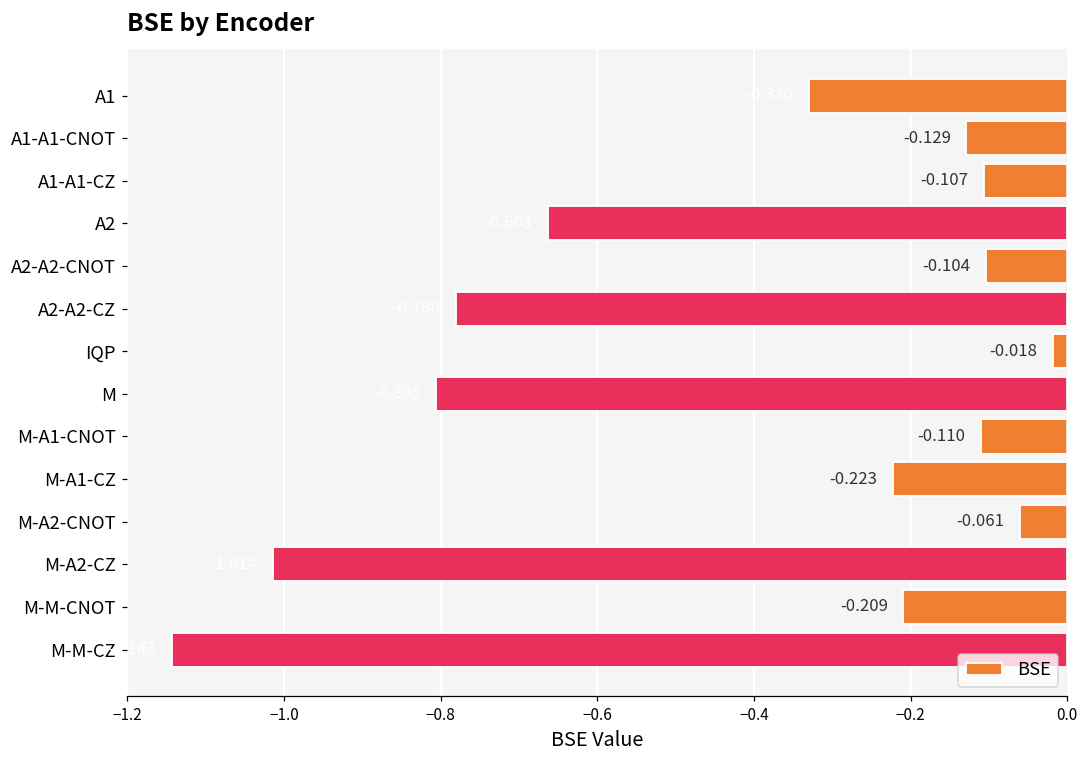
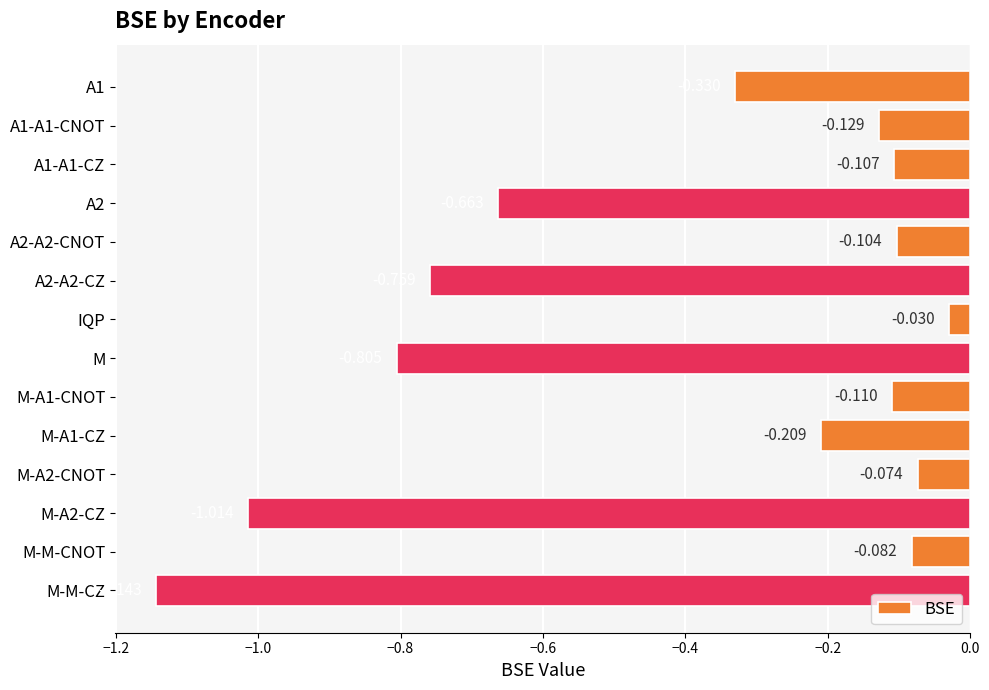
  {
    "A1-A1-CNOT": -0.129,
    "A1-A1-CZ": -0.107,
    "A2-A2-CNOT": -0.104,
-   "A2-A2-CZ": -0.78,
-   "IQP": -0.018,
+   "A2-A2-CZ": -0.76,
+   "IQP": -0.030,
    "M-A1-CNOT": -0.110,
-   "M-A1-CZ": -0.223,
-   "M-A2-CNOT": -0.061,
-   "M-M-CNOT": -0.209
+   "M-A1-CZ": -0.209,
+   "M-A2-CNOT": -0.074,
+   "M-M-CNOT": -0.082
  }
